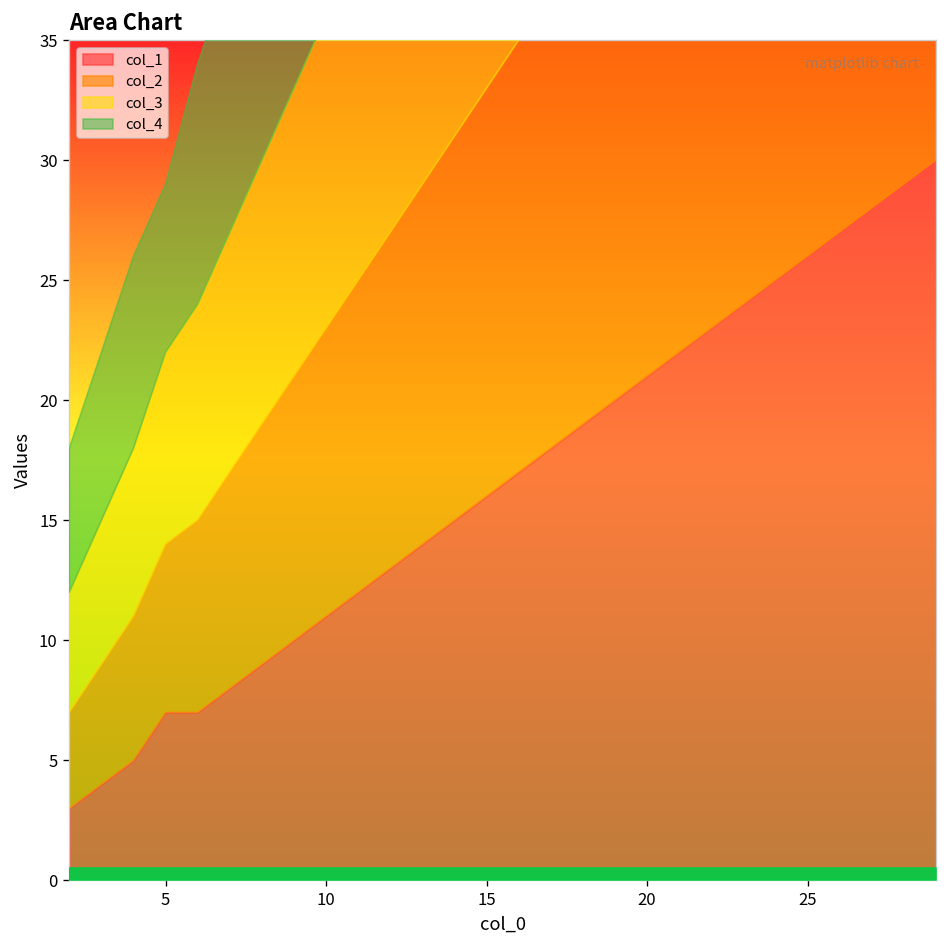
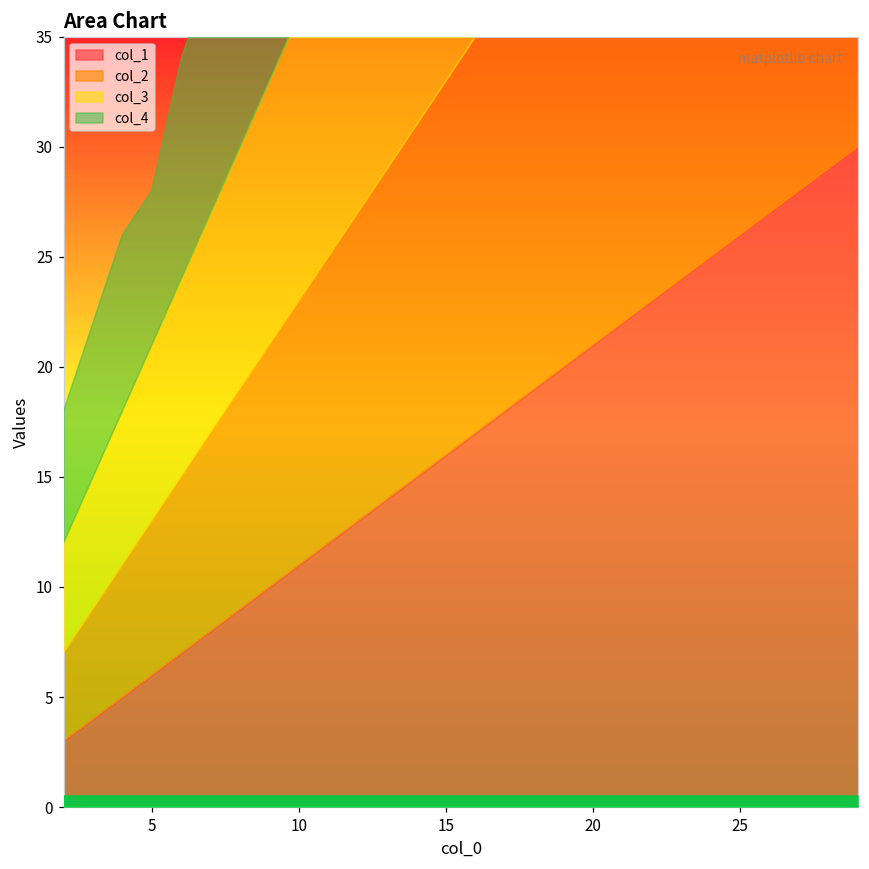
  {
    "col_1": {
-     "5": 7,
+     "5": 6,
      "10": 11,
      "15": 16,
      "20": 21,
      "25": 26
    },
    "col_2": {
      "5": 7,
      "10": 12,
      "15": 17
    },
    "col_3": {
      "5": 8
    },
    "col_4": {
      "5": 7
    }
  }
